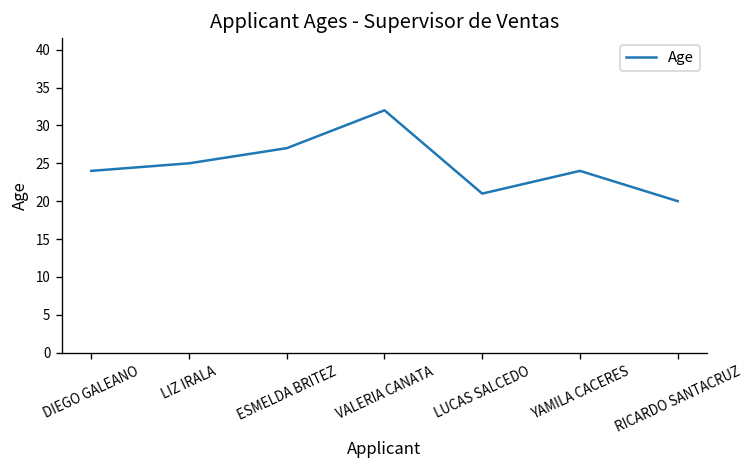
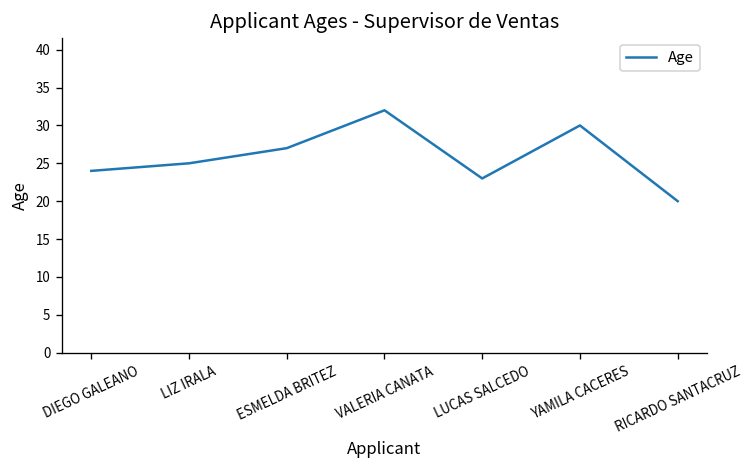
  {
    "DIEGO GALEANO": 24,
    "LIZ IRALA": 25,
    "ESMELDA BRITEZ": 27,
    "VALERIA CANATA": 32,
-   "LUCAS SALCEDO": 21,
-   "YAMILA CACERES": 24,
+   "LUCAS SALCEDO": 23,
+   "YAMILA CACERES": 30,
    "RICARDO SANTACRUZ": 20
  }
